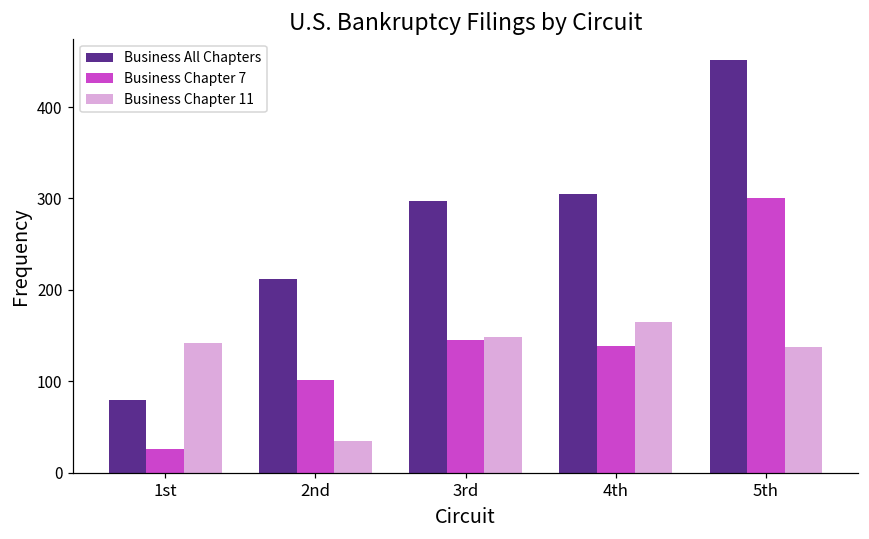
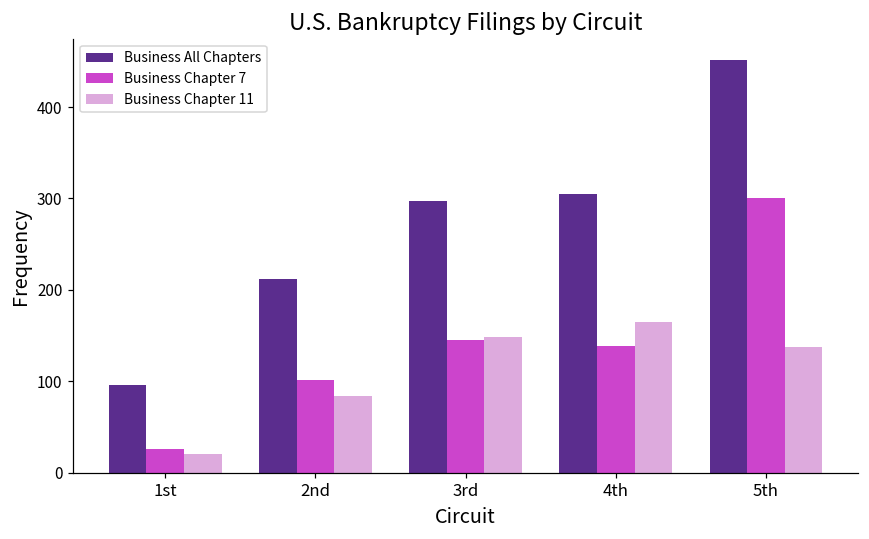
  {
    "Business All Chapters": {
-     "1st": 80,
+     "1st": 100,
      "2nd": 210,
      "3rd": 300,
      "4th": 310,
      "5th": 450
    },
    "Business Chapter 7": {
      "1st": 30,
      "2nd": 100,
      "3rd": 150,
      "4th": 140,
      "5th": 300
    },
    "Business Chapter 11": {
-     "1st": 140,
-     "2nd": 40,
+     "1st": 20,
+     "2nd": 80,
      "3rd": 150,
      "4th": 170,
      "5th": 140
    }
  }
